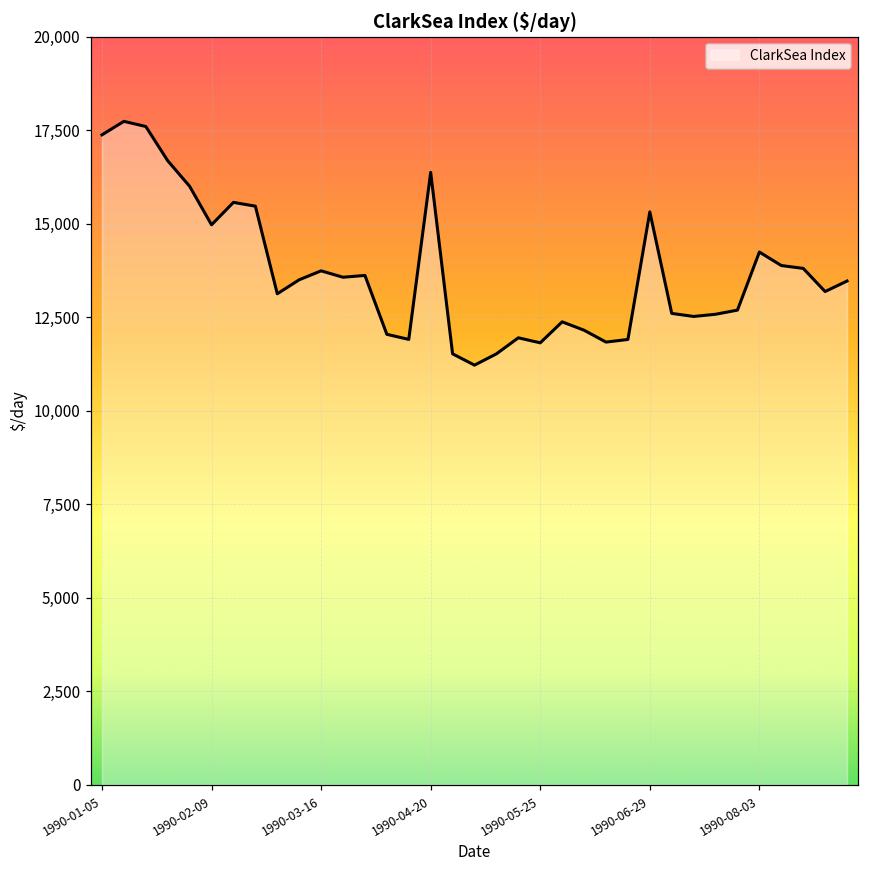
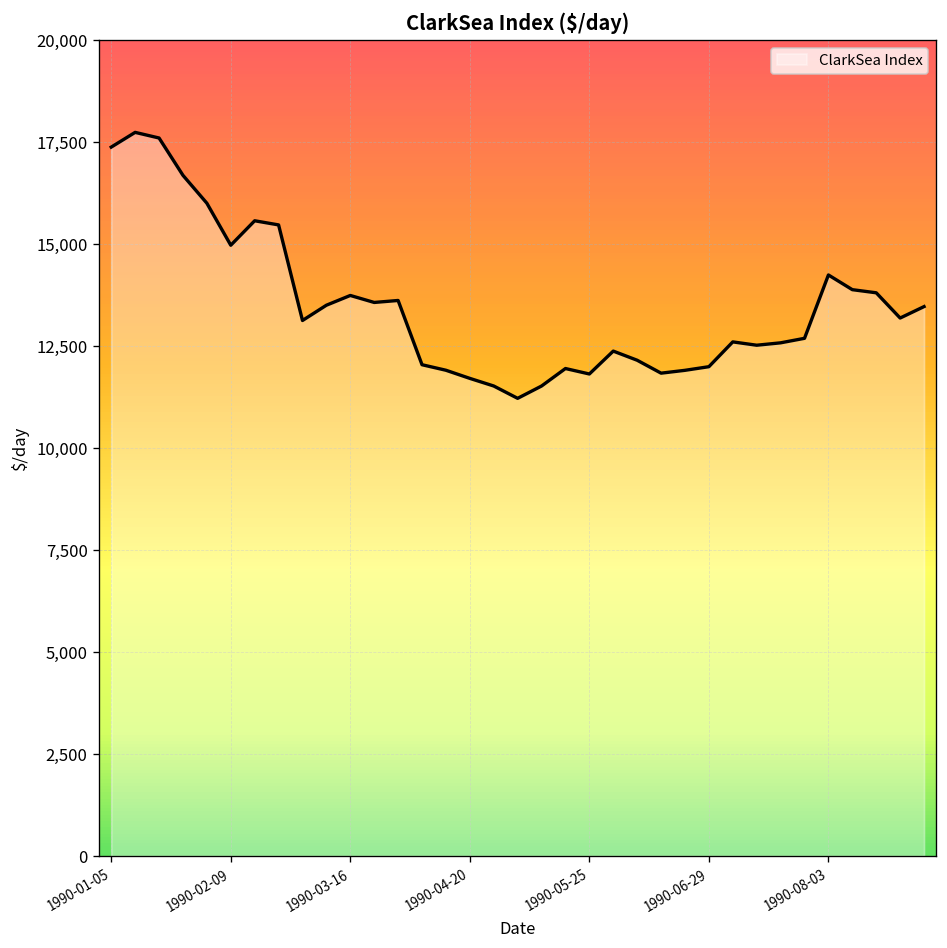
  {
    "1990-01-05": "17,400",
    "1990-02-09": "15,000",
    "1990-03-16": "13,700",
-   "1990-04-20": "16,400",
+   "1990-04-20": "11,700",
    "1990-05-25": "11,800",
-   "1990-06-29": "15,300",
+   "1990-06-29": "12,000",
    "1990-08-03": "14,200"
  }
